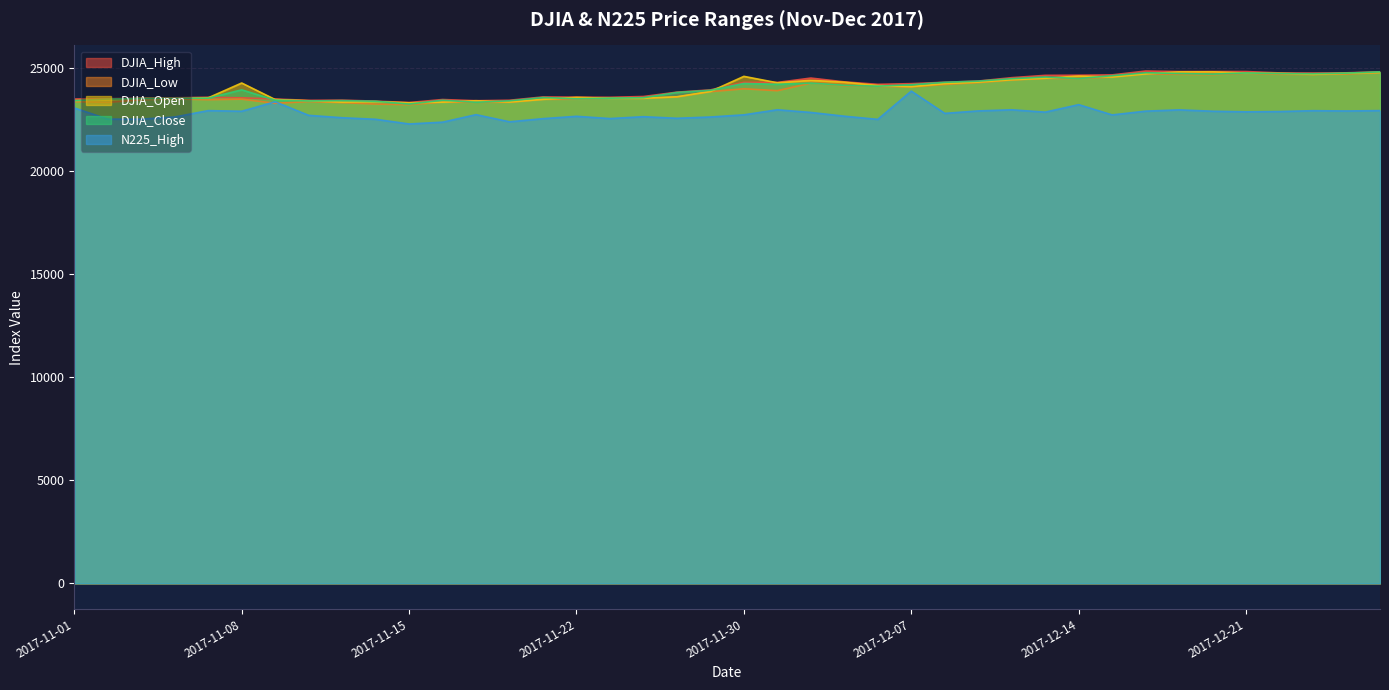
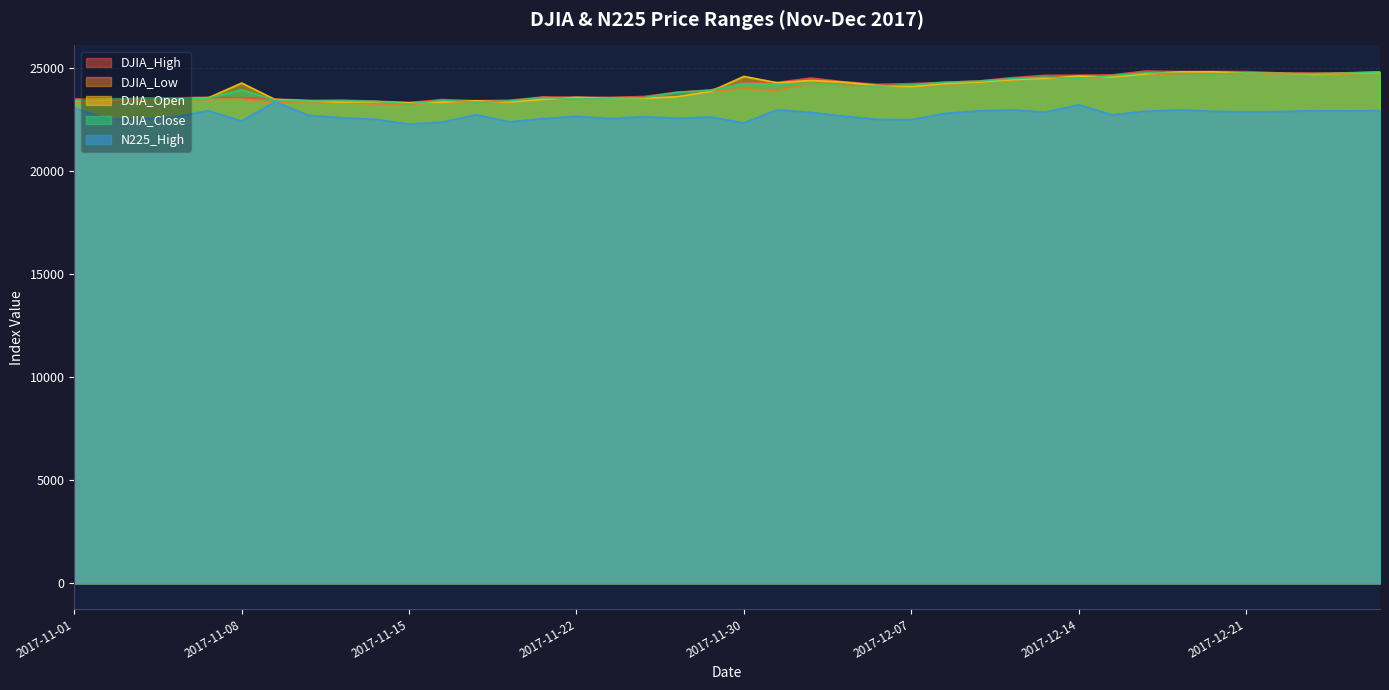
  {
    "DJIA_Open": {
      "2017-11-08": 24300,
      "2017-11-30": 24600
    },
    "DJIA_Close": {
      "2017-11-08": 24000
    },
    "N225_High": {
      "2017-11-01": 23100,
-     "2017-11-08": 22900,
+     "2017-11-08": 22400,
      "2017-11-15": 22300,
      "2017-11-22": 22700,
-     "2017-11-30": 22700,
-     "2017-12-07": 23900,
+     "2017-11-30": 22400,
+     "2017-12-07": 22500,
      "2017-12-14": 23200,
      "2017-12-21": 22900
    }
  }
